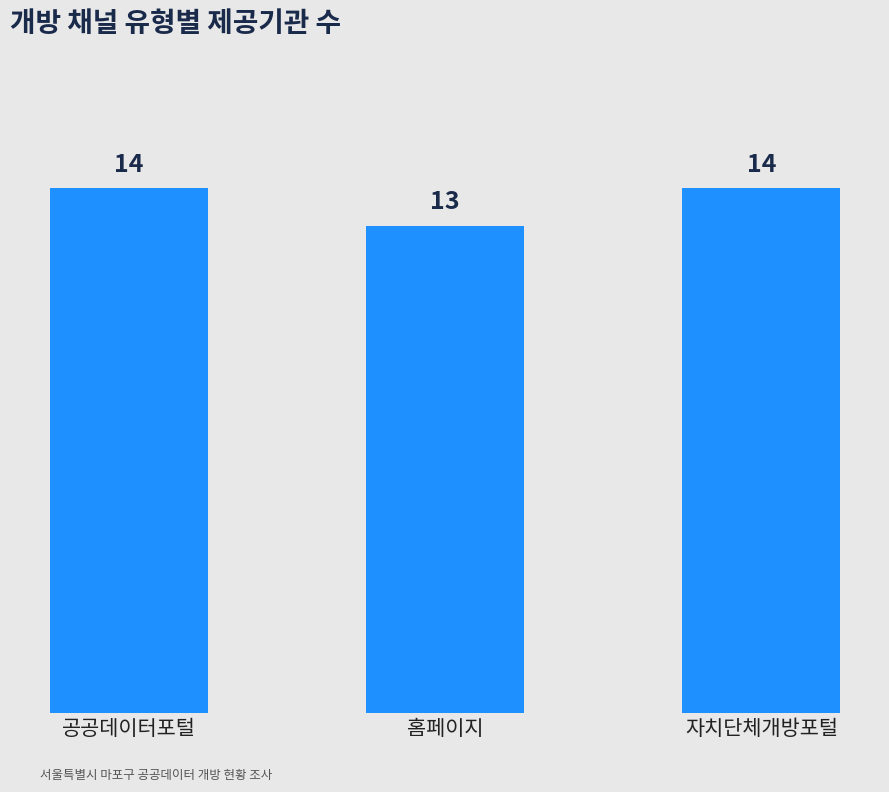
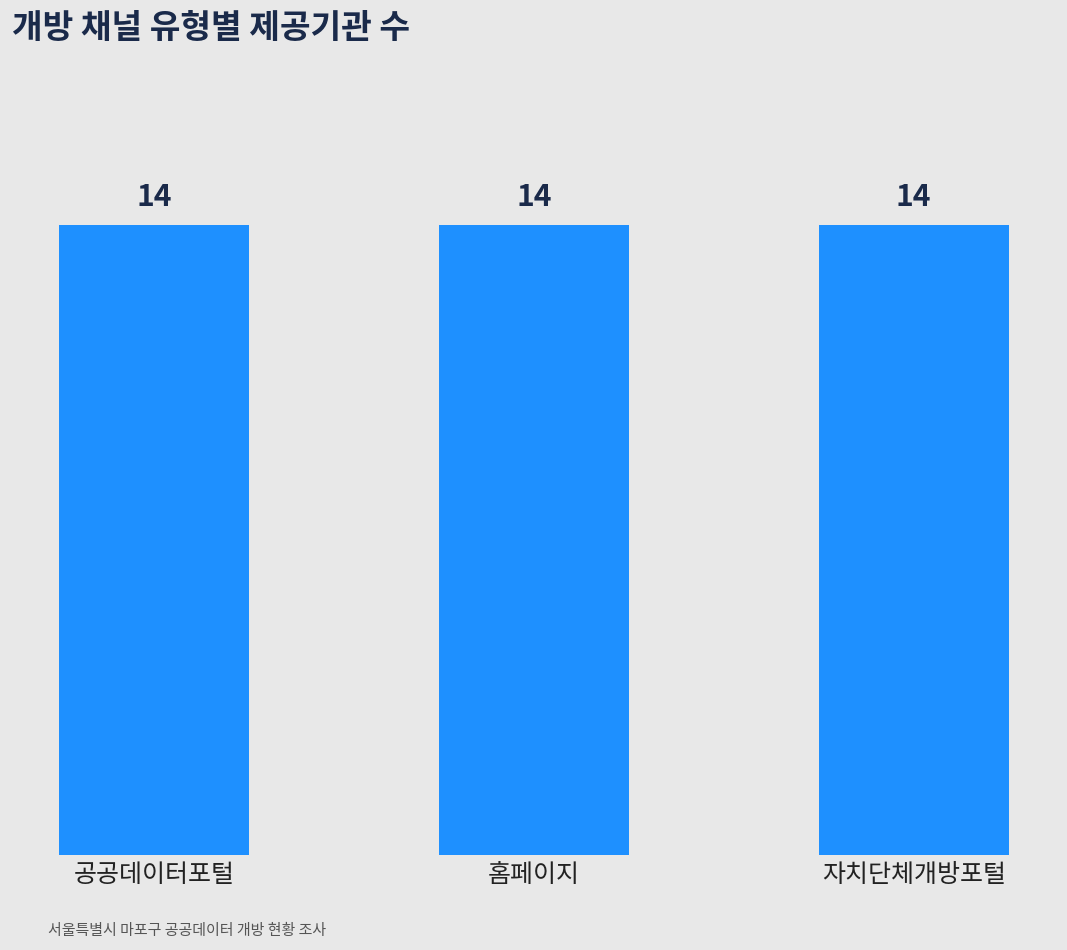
  {
    "공공데이터포털": 14,
-   "홈페이지": 13,
+   "홈페이지": 14,
    "자치단체개방포털": 14
  }
